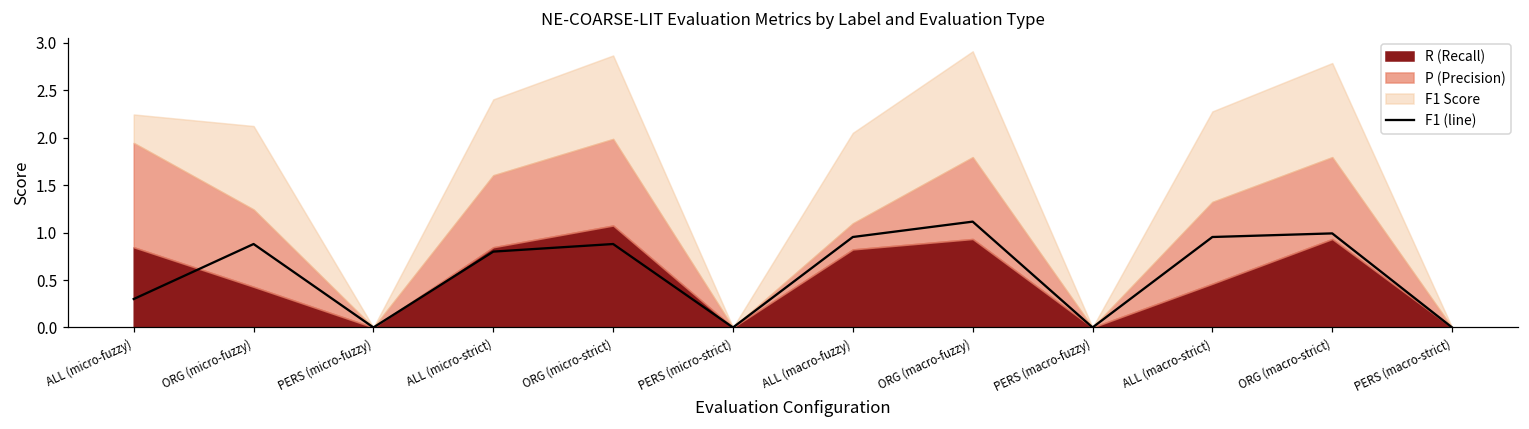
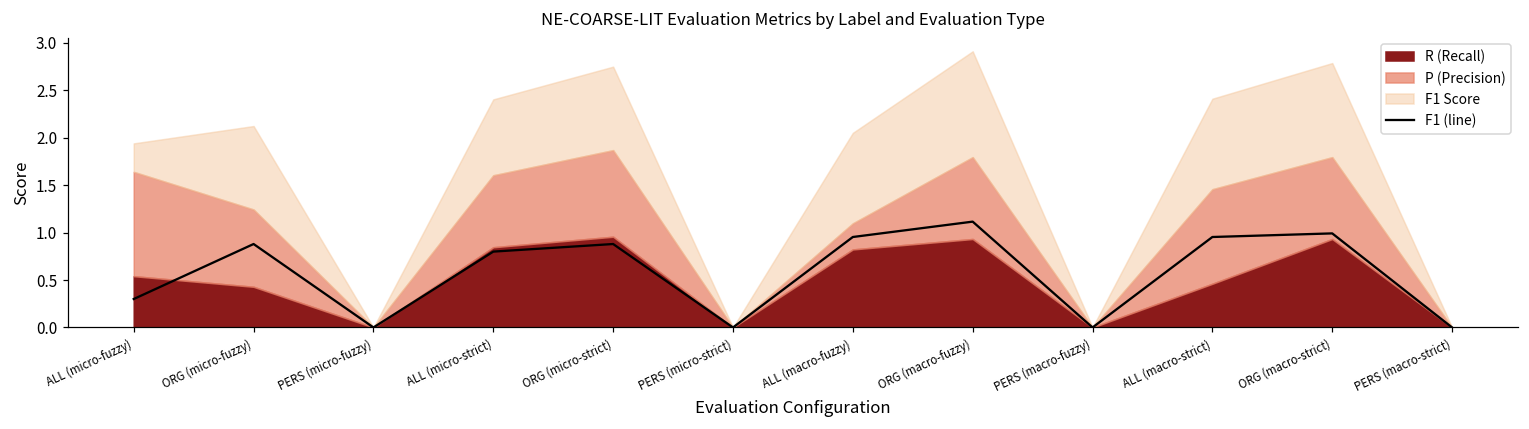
  {
    "R (Recall)": {
-     "ALL (micro-fuzzy)": 0.8,
+     "ALL (micro-fuzzy)": 0.5,
      "ORG (micro-fuzzy)": 0.4,
      "ALL (micro-strict)": 0.8,
-     "ORG (micro-strict)": 1.1,
+     "ORG (micro-strict)": 1.0,
      "ALL (macro-fuzzy)": 0.8,
      "ORG (macro-fuzzy)": 0.9,
      "ALL (macro-strict)": 0.5,
      "ORG (macro-strict)": 0.9
    },
    "F1 (line)": {
      "ALL (micro-fuzzy)": 0.3,
      "ORG (micro-fuzzy)": 0.9,
      "ALL (micro-strict)": 0.8,
      "ORG (micro-strict)": 0.9,
      "ALL (macro-fuzzy)": 1.0,
      "ORG (macro-fuzzy)": 1.1,
      "ALL (macro-strict)": 1.0,
      "ORG (macro-strict)": 1.0
    },
    "P (Precision)": {
      "ALL (micro-fuzzy)": 1.1,
      "ORG (micro-fuzzy)": 0.8,
      "ALL (micro-strict)": 0.8,
      "ORG (micro-strict)": 0.9,
      "ALL (macro-fuzzy)": 0.3,
      "ORG (macro-fuzzy)": 0.9,
-     "ALL (macro-strict)": 0.9,
+     "ALL (macro-strict)": 1.0,
      "ORG (macro-strict)": 0.9
    },
    "F1 Score": {
      "ALL (micro-fuzzy)": 0.3,
      "ORG (micro-fuzzy)": 0.9,
      "ALL (micro-strict)": 0.8,
      "ORG (micro-strict)": 0.9,
      "ALL (macro-fuzzy)": 1.0,
      "ORG (macro-fuzzy)": 1.1,
      "ALL (macro-strict)": 1.0,
      "ORG (macro-strict)": 1.0
    }
  }
